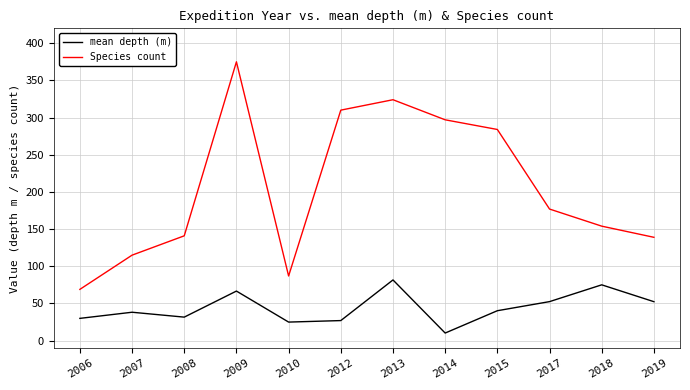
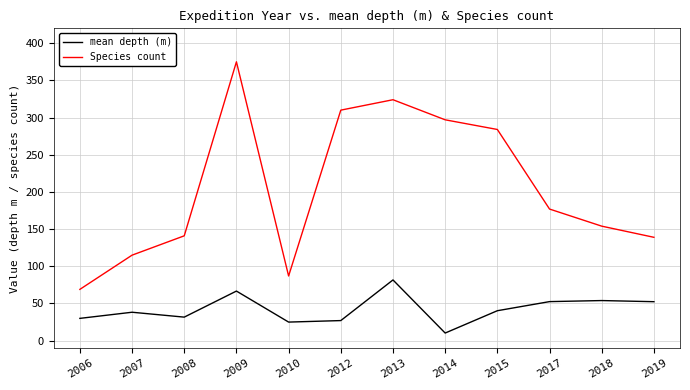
  {
    "mean depth (m)": {
      "2006": 30,
      "2007": 40,
      "2008": 30,
      "2009": 70,
      "2010": 30,
      "2012": 30,
      "2013": 80,
      "2014": 10,
      "2015": 40,
      "2017": 50,
-     "2018": 80,
+     "2018": 50,
      "2019": 50
    },
    "Species count": {
      "2006": 70,
      "2007": 120,
      "2008": 140,
      "2009": 380,
      "2010": 90,
      "2012": 310,
      "2013": 320,
      "2014": 300,
      "2015": 280,
      "2017": 180,
      "2018": 150,
      "2019": 140
    }
  }
